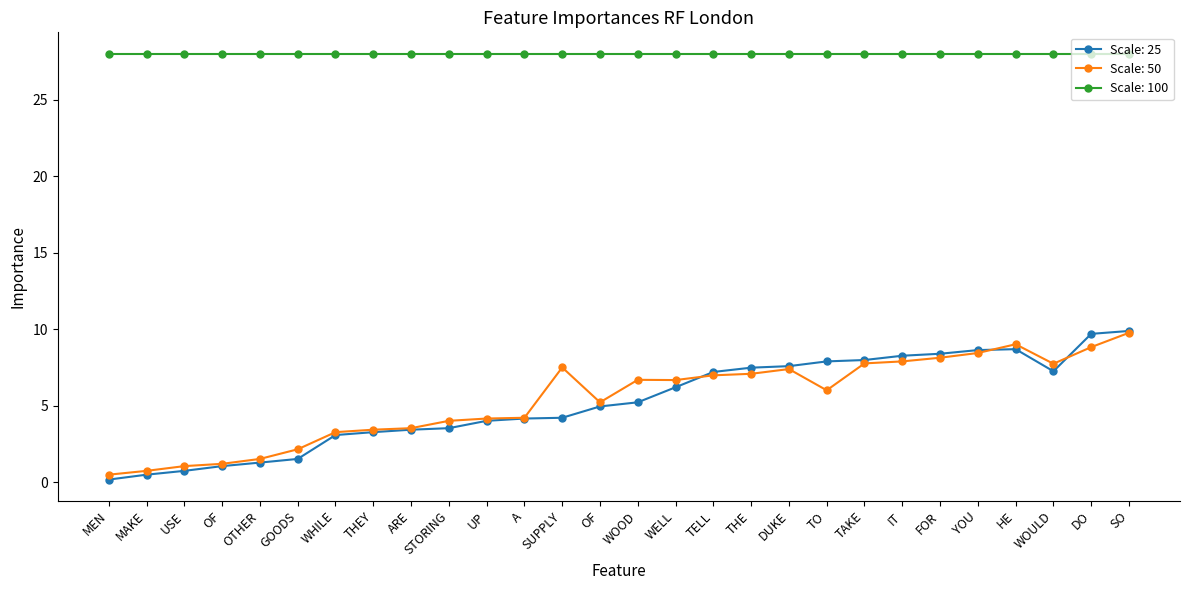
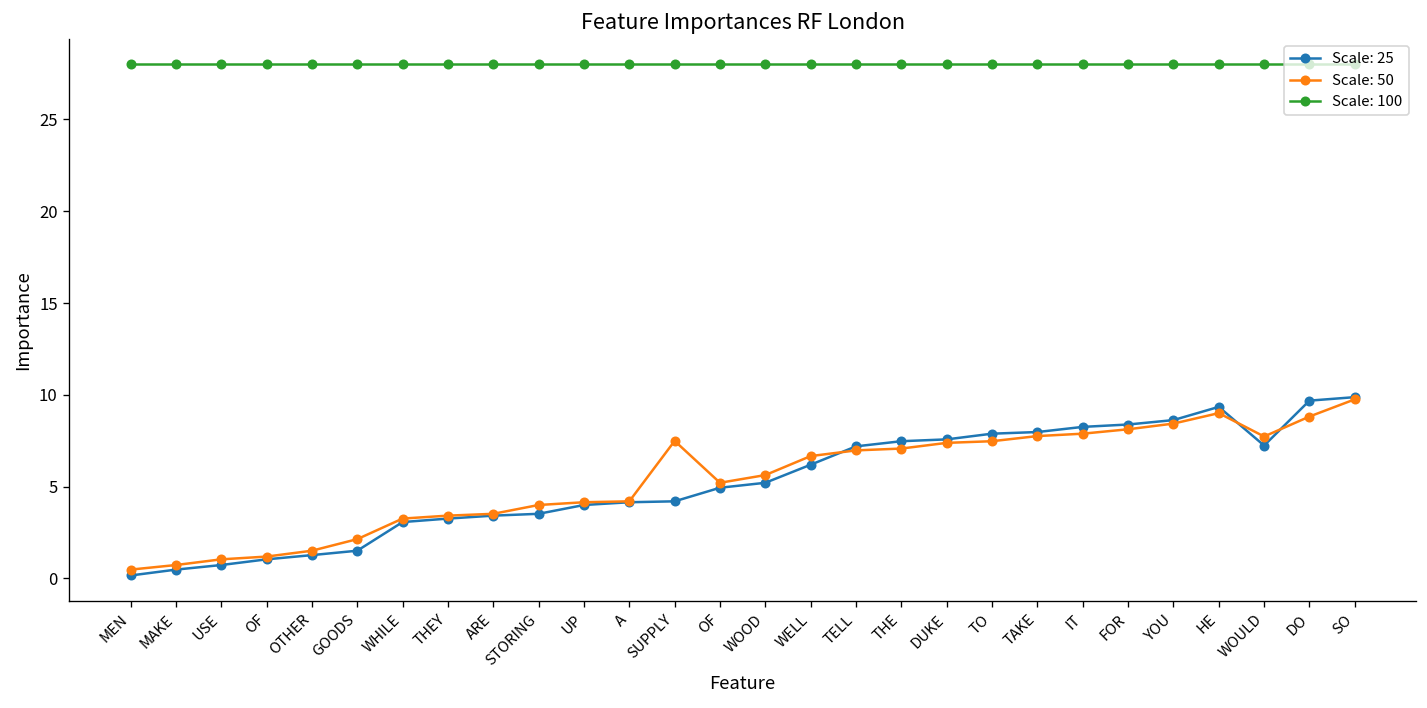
  {
    "Scale: 25": {
      "MEN": 0.2,
      "MAKE": 0.5,
      "USE": 0.7,
      "OTHER": 1.3,
      "GOODS": 1.5,
      "WHILE": 3.1,
      "STORING": 3.5,
      "SUPPLY": 4.2,
      "WOOD": 5.2,
      "WELL": 6.2,
      "TELL": 7.2,
      "THE": 7.5,
      "DUKE": 7.6,
      "TO": 7.9,
      "TAKE": 8.0,
      "IT": 8.3,
      "FOR": 8.4,
      "YOU": 8.6,
-     "HE": 8.7,
+     "HE": 9.3,
      "WOULD": 7.2,
      "DO": 9.7
    },
    "Scale: 50": {
      "MEN": 0.5,
      "MAKE": 0.7,
      "USE": 1.0,
      "OTHER": 1.5,
      "GOODS": 2.1,
      "WHILE": 3.3,
      "STORING": 4.0,
      "SUPPLY": 7.5,
-     "WOOD": 6.7,
+     "WOOD": 5.6,
      "WELL": 6.7,
      "TELL": 7.0,
      "THE": 7.1,
      "DUKE": 7.4,
-     "TO": 6.0,
+     "TO": 7.5,
      "TAKE": 7.8,
      "IT": 7.9,
      "FOR": 8.1,
      "YOU": 8.4,
      "HE": 9.0,
      "WOULD": 7.7,
      "DO": 8.8
    },
    "Scale: 100": {
      "MEN": 28.0,
      "MAKE": 28.0,
      "USE": 28.0,
      "OTHER": 28.0,
      "GOODS": 28.0,
      "WHILE": 28.0,
      "THEY": 28.0,
      "ARE": 28.0,
      "STORING": 28.0,
      "UP": 28.0,
      "A": 28.0,
      "SUPPLY": 28.0,
      "WOOD": 28.0,
      "WELL": 28.0,
      "TELL": 28.0,
      "THE": 28.0,
      "DUKE": 28.0,
      "TO": 28.0,
      "TAKE": 28.0,
      "IT": 28.0,
      "FOR": 28.0,
      "YOU": 28.0,
      "HE": 28.0,
      "WOULD": 28.0
    }
  }
